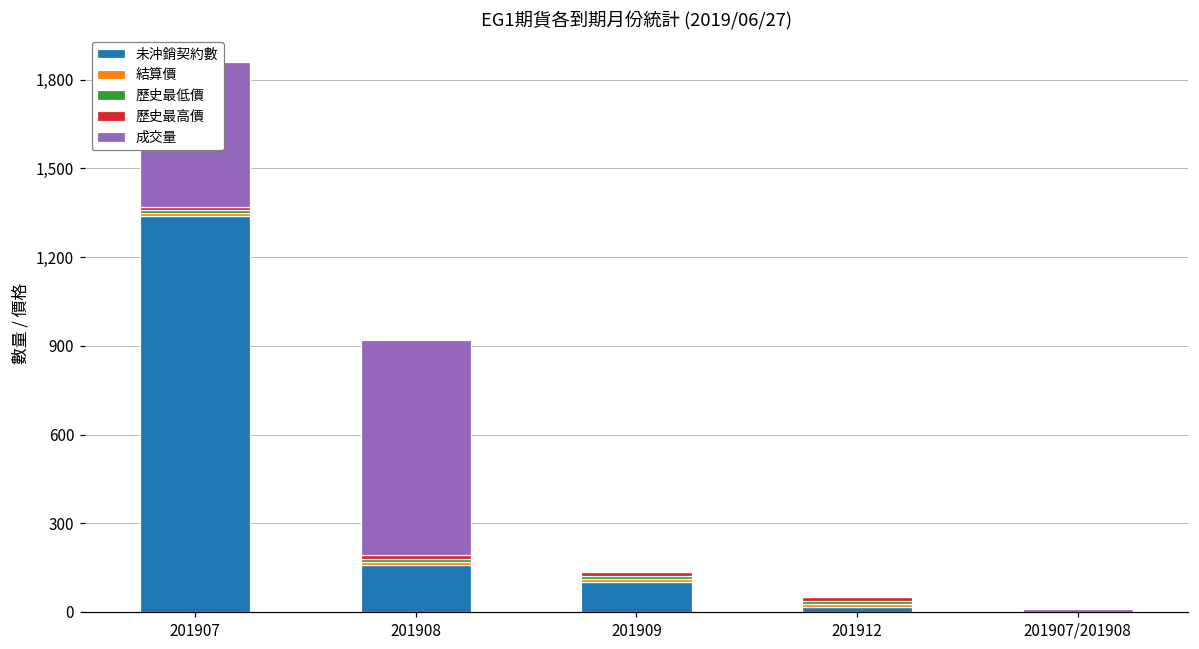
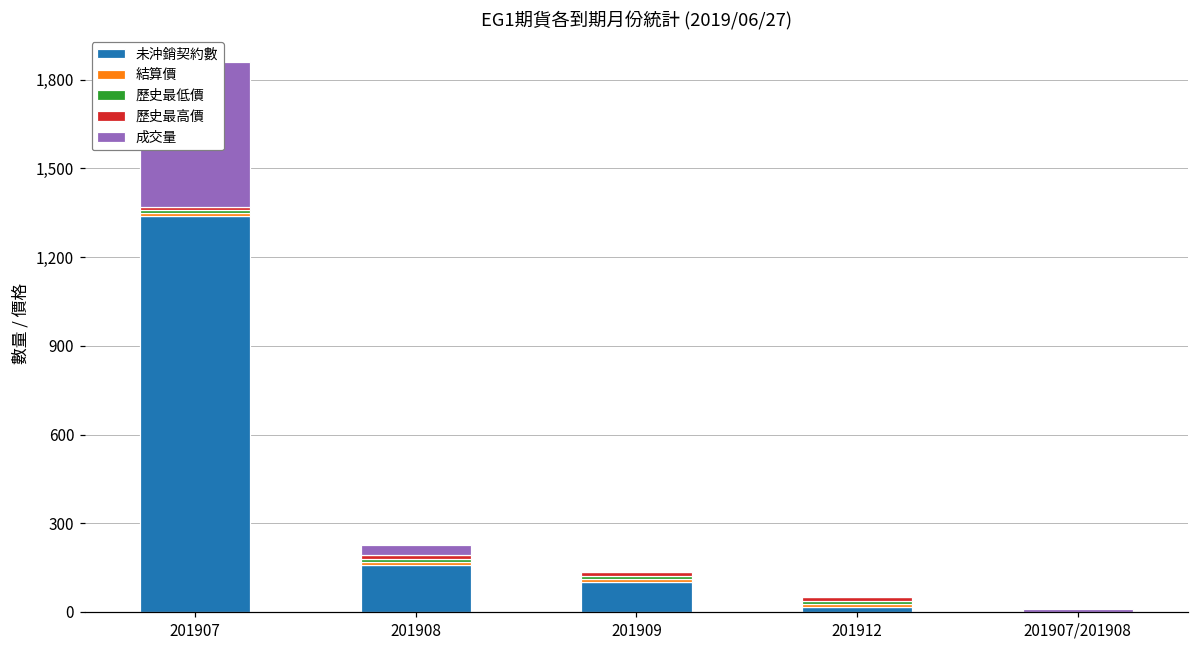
  {
    "未沖銷契約數": {
      "201907": "1,340",
      "201908": "160",
      "201909": "100",
      "201912": "20",
      "201907/201908": "0"
    },
    "結算價": {
      "201907": "10",
      "201908": "10",
      "201909": "10",
      "201912": "10",
      "201907/201908": "0"
    },
    "歷史最低價": {
      "201907": "10",
      "201908": "10",
      "201909": "10",
      "201912": "10",
      "201907/201908": "0"
    },
    "歷史最高價": {
      "201907": "10",
      "201908": "10",
      "201909": "10",
      "201912": "10",
      "201907/201908": "0"
    },
    "成交量": {
-     "201908": "730",
+     "201908": "30",
      "201912": "0",
      "201907/201908": "10"
    }
  }
